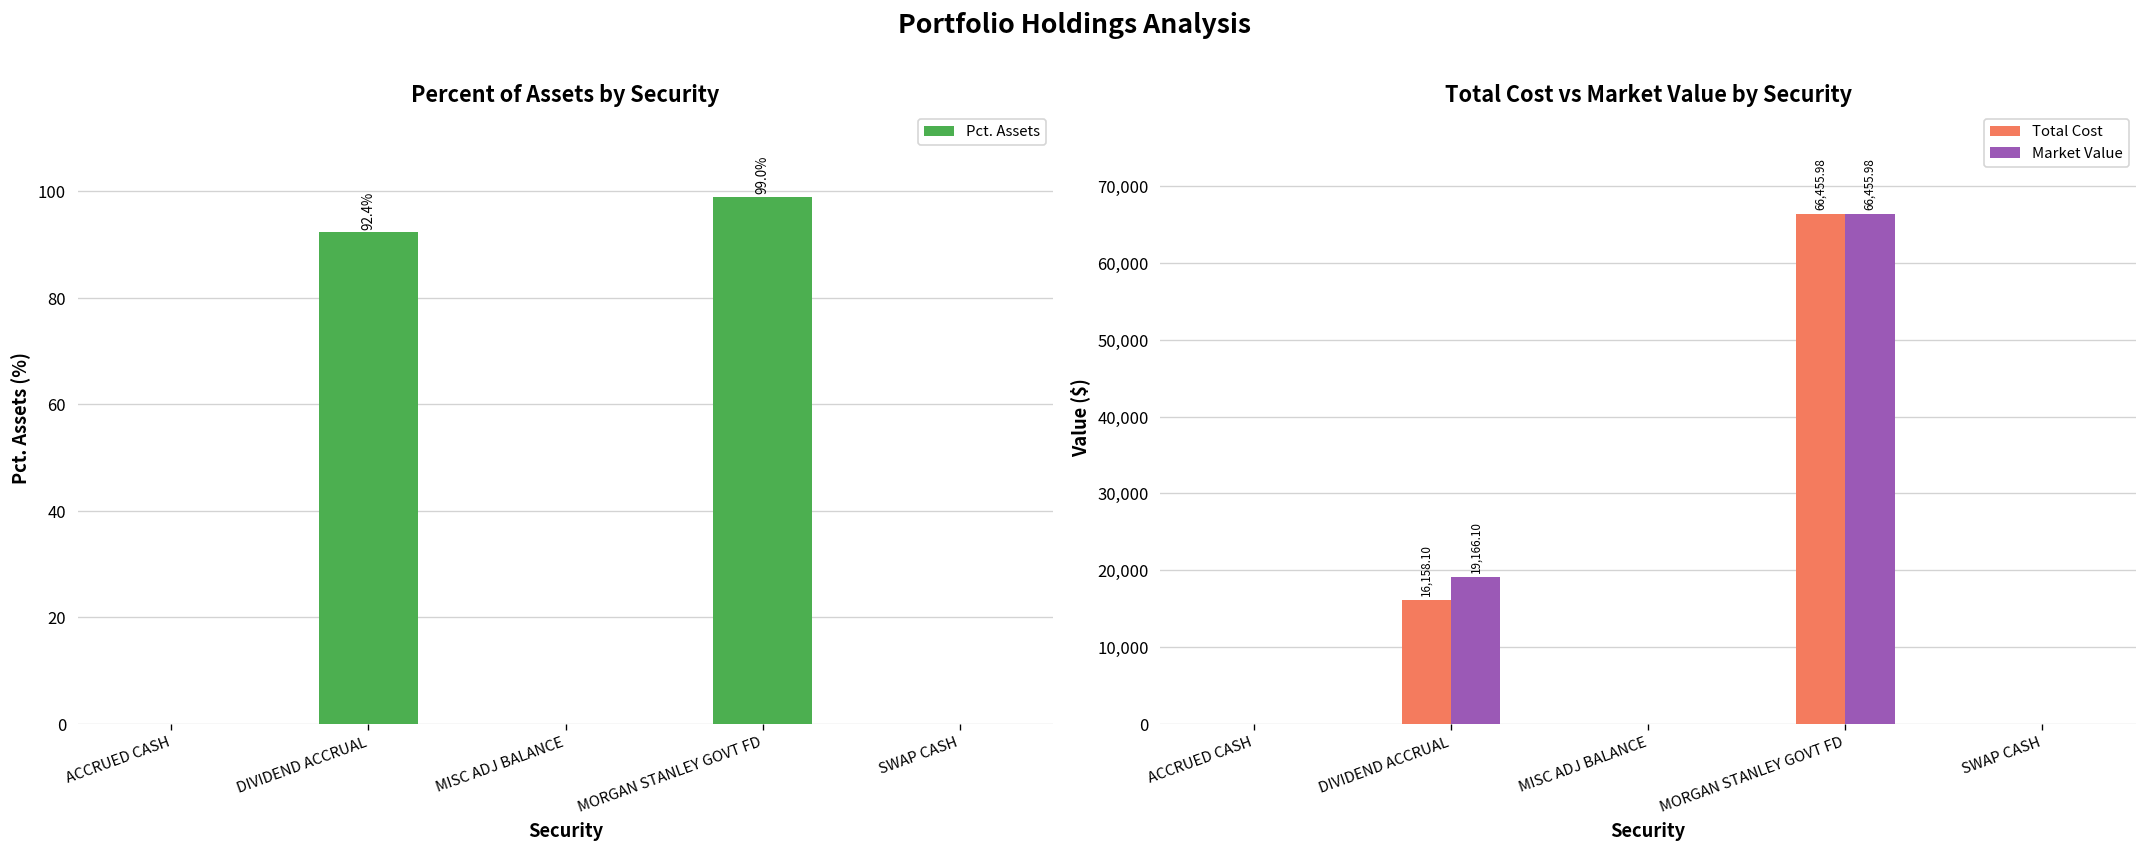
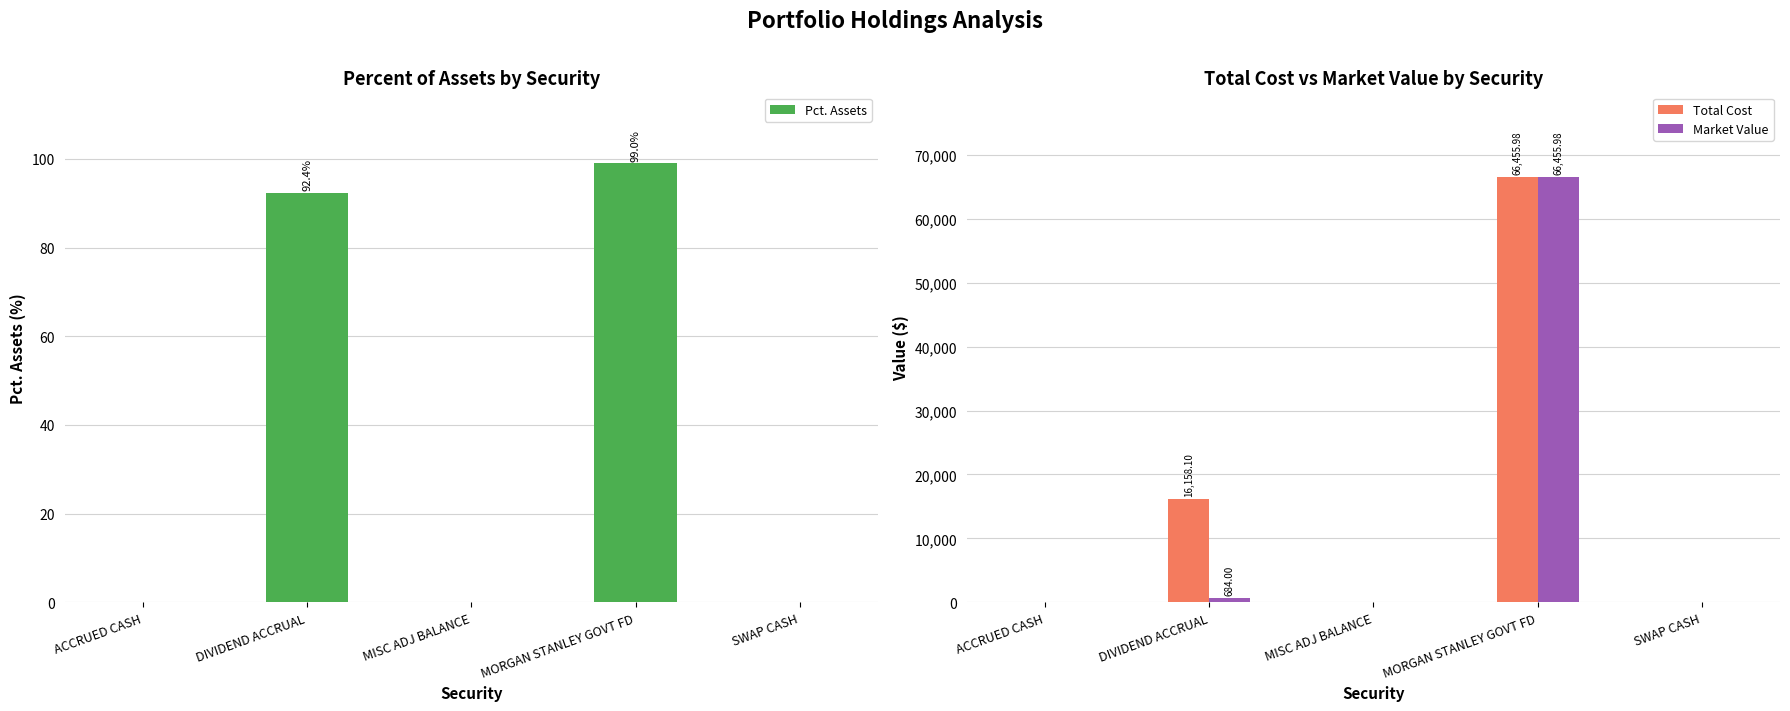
  {
    "Percent of Assets by Security": {
      "DIVIDEND ACCRUAL": "92.4%",
      "MORGAN STANLEY GOVT FD": "99.0%"
    },
    "Total Cost vs Market Value by Security": {
      "Total Cost": {
        "DIVIDEND ACCRUAL": "16,158.10",
        "MORGAN STANLEY GOVT FD": "66,455.98"
      },
      "Market Value": {
-       "DIVIDEND ACCRUAL": "19,166.10",
+       "DIVIDEND ACCRUAL": "684.00",
        "MORGAN STANLEY GOVT FD": "66,455.98"
      }
    }
  }
